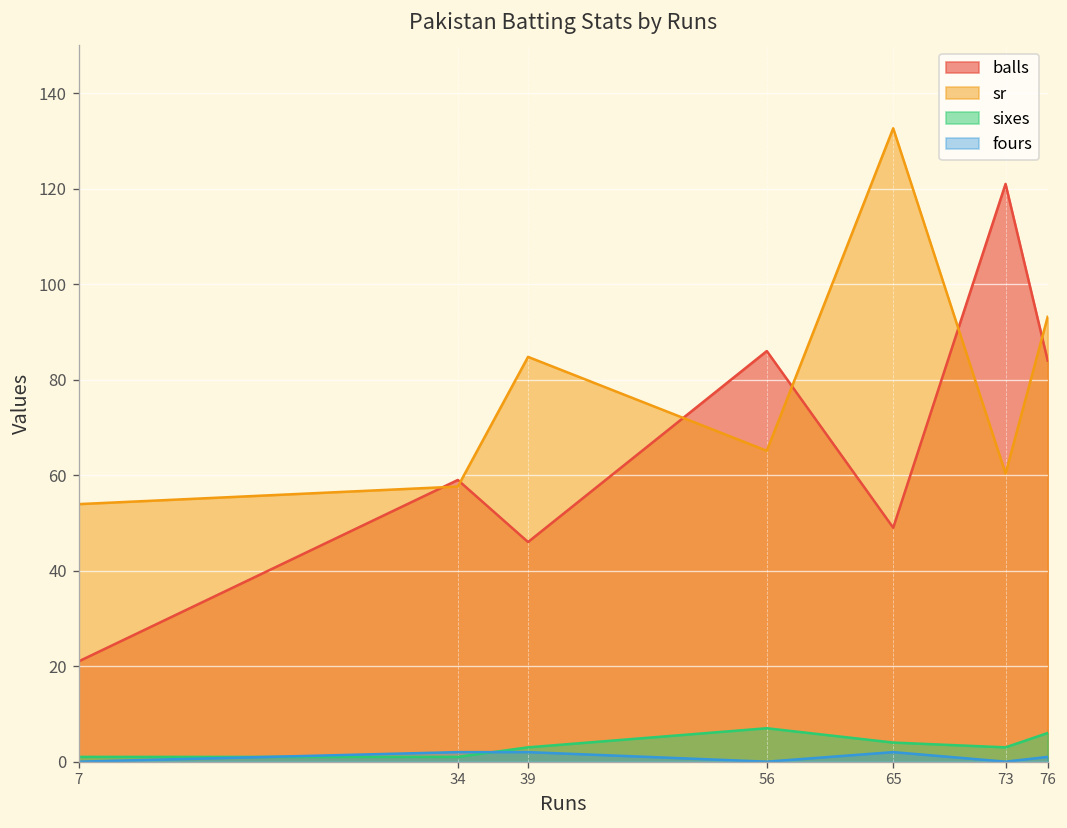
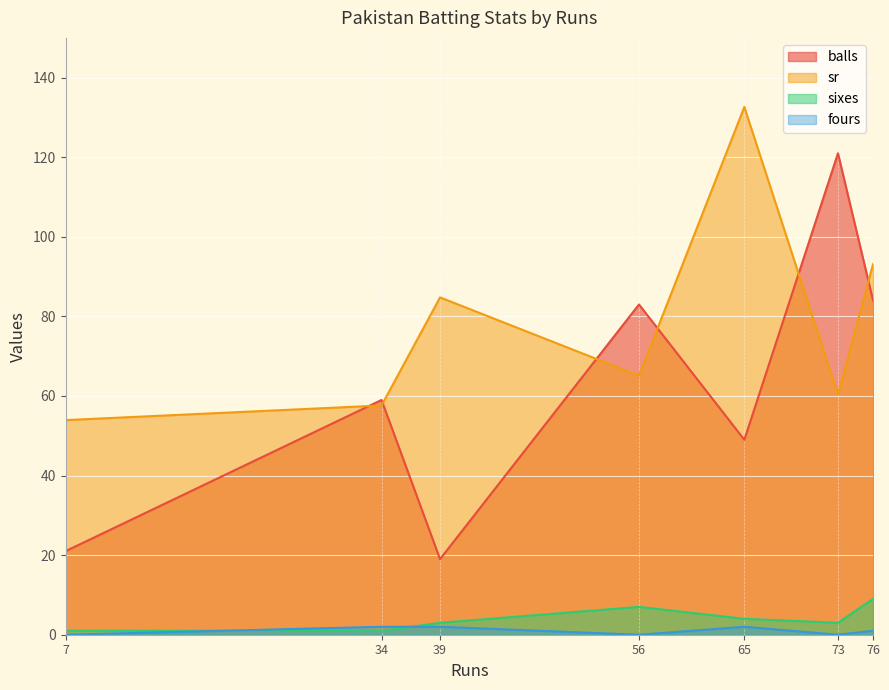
  {
    "balls": {
      "7": 21,
      "34": 59,
-     "39": 46,
-     "56": 86,
+     "39": 19,
+     "56": 83,
      "65": 49,
      "73": 121,
      "76": 84
    },
    "sr": {
      "7": 54,
      "34": 58,
      "39": 85,
      "56": 65,
      "65": 133,
      "73": 60,
      "76": 93
    },
    "sixes": {
      "7": 1,
      "34": 1,
      "39": 3,
      "56": 7,
      "65": 4,
      "73": 3,
-     "76": 6
+     "76": 9
    },
    "fours": {
      "7": 0,
      "34": 2,
      "39": 2,
      "56": 0,
      "65": 2,
      "73": 0,
      "76": 1
    }
  }
